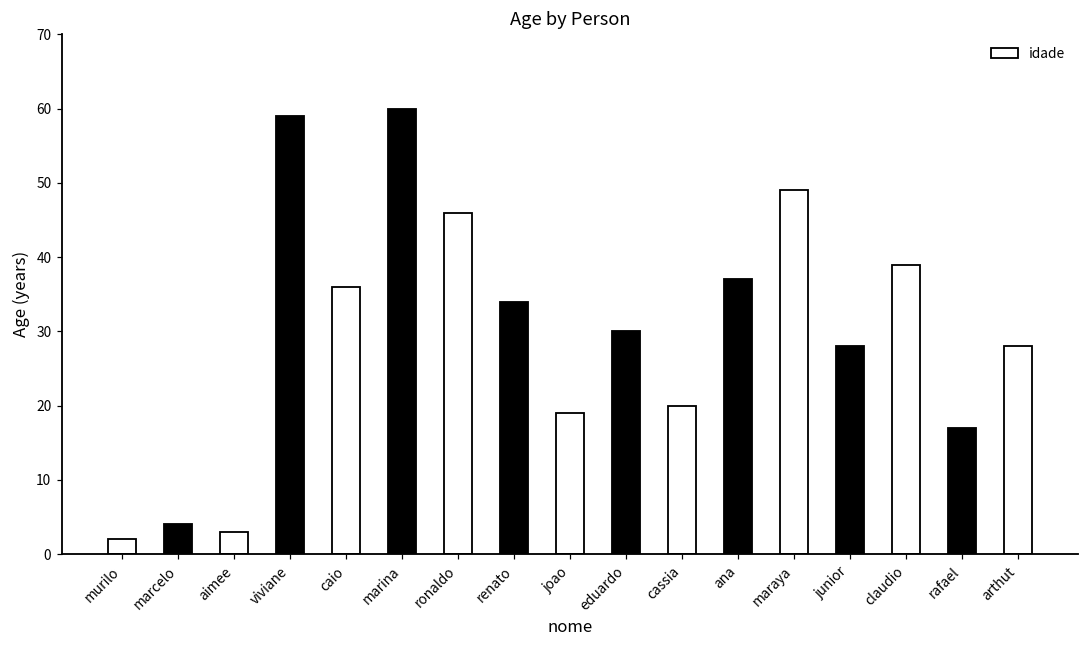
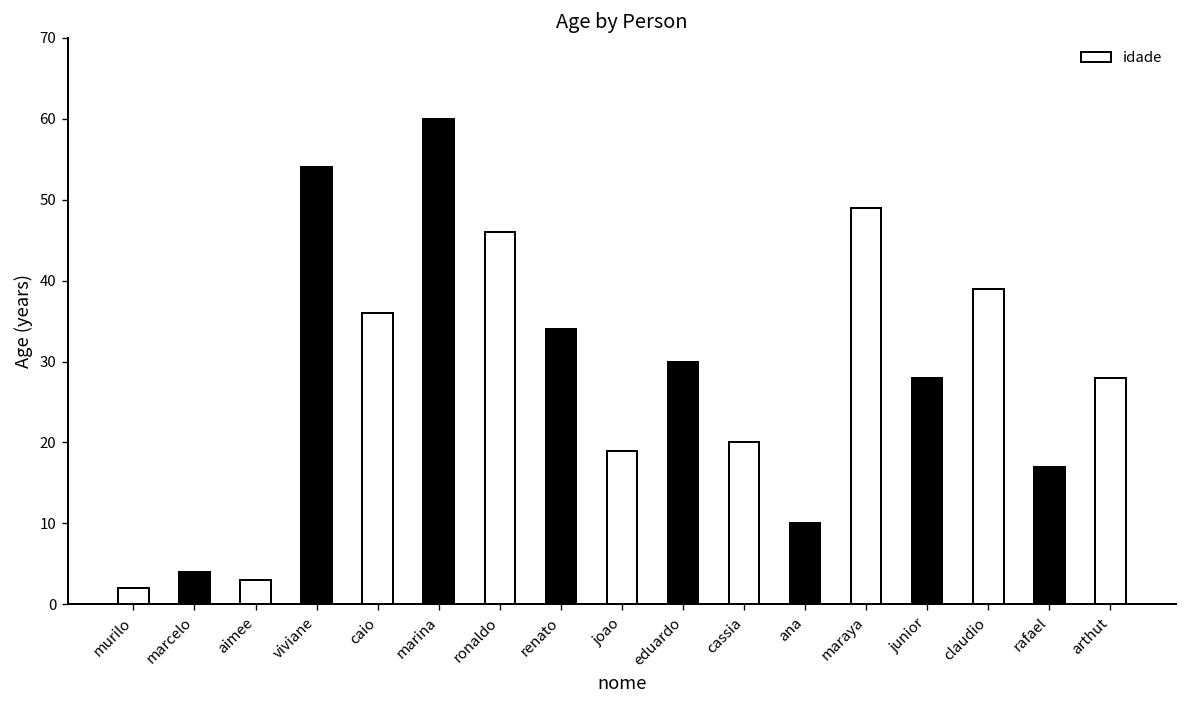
  {
    "murilo": 2,
    "marcelo": 4,
    "aimee": 3,
-   "viviane": 59,
+   "viviane": 54,
    "caio": 36,
    "marina": 60,
    "ronaldo": 46,
    "renato": 34,
    "joao": 19,
    "eduardo": 30,
    "cassia": 20,
-   "ana": 37,
+   "ana": 10,
    "maraya": 49,
    "junior": 28,
    "claudio": 39,
    "rafael": 17,
    "arthut": 28
  }
